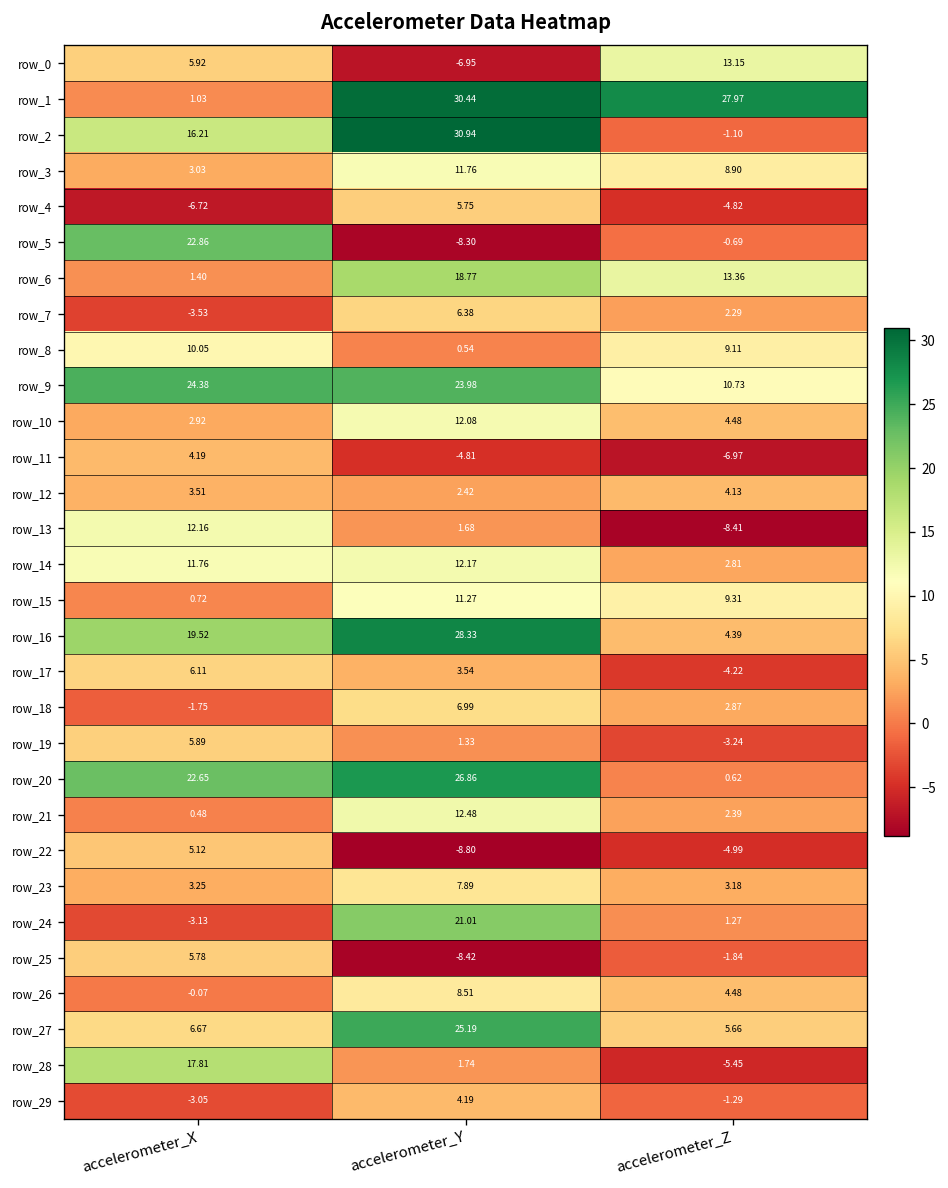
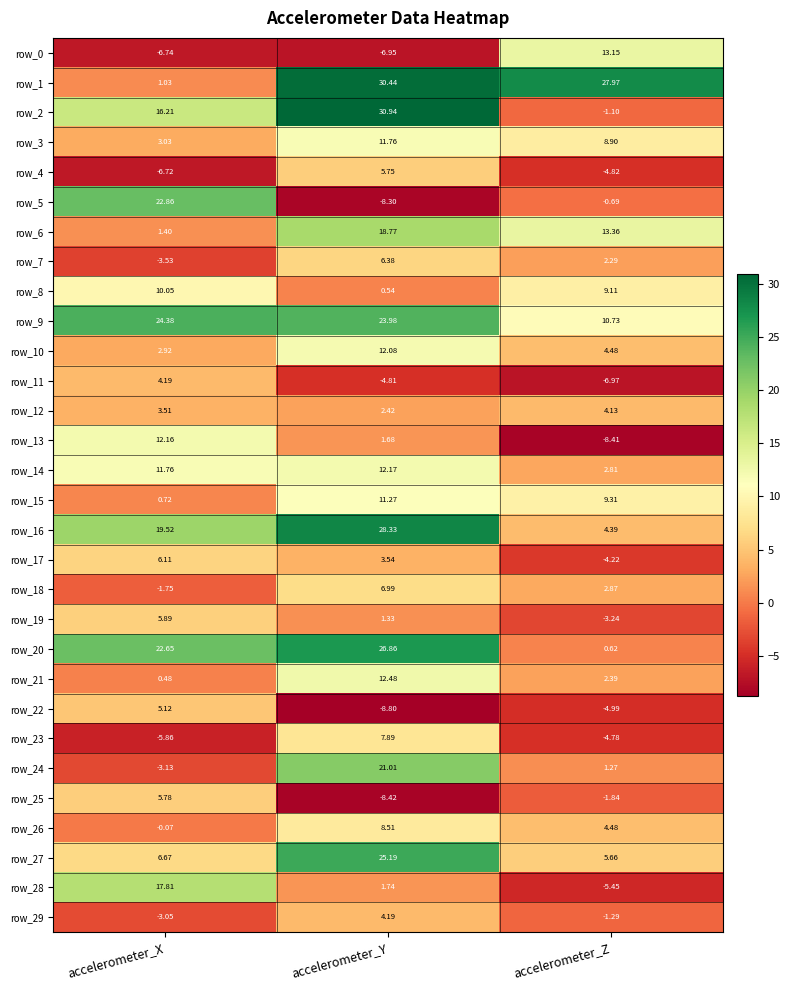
  {
    "row_0": {
-     "accelerometer_X": 5.92,
+     "accelerometer_X": -6.74,
      "accelerometer_Y": -6.95,
      "accelerometer_Z": 13.15
    },
    "row_1": {
      "accelerometer_X": 1.03,
      "accelerometer_Y": 30.44,
      "accelerometer_Z": 27.97
    },
    "row_2": {
      "accelerometer_X": 16.21,
      "accelerometer_Y": 30.94,
      "accelerometer_Z": -1.10
    },
    "row_3": {
      "accelerometer_X": 3.03,
      "accelerometer_Y": 11.76,
      "accelerometer_Z": 8.90
    },
    "row_4": {
      "accelerometer_X": -6.72,
      "accelerometer_Y": 5.75,
      "accelerometer_Z": -4.82
    },
    "row_5": {
      "accelerometer_X": 22.86,
      "accelerometer_Y": -8.30,
      "accelerometer_Z": -0.69
    },
    "row_6": {
      "accelerometer_X": 1.40,
      "accelerometer_Y": 18.77,
      "accelerometer_Z": 13.36
    },
    "row_7": {
      "accelerometer_X": -3.53,
      "accelerometer_Y": 6.38,
      "accelerometer_Z": 2.29
    },
    "row_8": {
      "accelerometer_X": 10.05,
      "accelerometer_Y": 0.54,
      "accelerometer_Z": 9.11
    },
    "row_9": {
      "accelerometer_X": 24.38,
      "accelerometer_Y": 23.98,
      "accelerometer_Z": 10.73
    },
    "row_10": {
      "accelerometer_X": 2.92,
      "accelerometer_Y": 12.08,
      "accelerometer_Z": 4.48
    },
    "row_11": {
      "accelerometer_X": 4.19,
      "accelerometer_Y": -4.81,
      "accelerometer_Z": -6.97
    },
    "row_12": {
      "accelerometer_X": 3.51,
      "accelerometer_Y": 2.42,
      "accelerometer_Z": 4.13
    },
    "row_13": {
      "accelerometer_X": 12.16,
      "accelerometer_Y": 1.68,
      "accelerometer_Z": -8.41
    },
    "row_14": {
      "accelerometer_X": 11.76,
      "accelerometer_Y": 12.17,
      "accelerometer_Z": 2.81
    },
    "row_15": {
      "accelerometer_X": 0.72,
      "accelerometer_Y": 11.27,
      "accelerometer_Z": 9.31
    },
    "row_16": {
      "accelerometer_X": 19.52,
      "accelerometer_Y": 28.33,
      "accelerometer_Z": 4.39
    },
    "row_17": {
      "accelerometer_X": 6.11,
      "accelerometer_Y": 3.54,
      "accelerometer_Z": -4.22
    },
    "row_18": {
      "accelerometer_X": -1.75,
      "accelerometer_Y": 6.99,
      "accelerometer_Z": 2.87
    },
    "row_19": {
      "accelerometer_X": 5.89,
      "accelerometer_Y": 1.33,
      "accelerometer_Z": -3.24
    },
    "row_20": {
      "accelerometer_X": 22.65,
      "accelerometer_Y": 26.86,
      "accelerometer_Z": 0.62
    },
    "row_21": {
      "accelerometer_X": 0.48,
      "accelerometer_Y": 12.48,
      "accelerometer_Z": 2.39
    },
    "row_22": {
      "accelerometer_X": 5.12,
      "accelerometer_Y": -8.80,
      "accelerometer_Z": -4.99
    },
    "row_23": {
-     "accelerometer_X": 3.25,
+     "accelerometer_X": -5.86,
      "accelerometer_Y": 7.89,
-     "accelerometer_Z": 3.18
+     "accelerometer_Z": -4.78
    },
    "row_24": {
      "accelerometer_X": -3.13,
      "accelerometer_Y": 21.01,
      "accelerometer_Z": 1.27
    },
    "row_25": {
      "accelerometer_X": 5.78,
      "accelerometer_Y": -8.42,
      "accelerometer_Z": -1.84
    },
    "row_26": {
      "accelerometer_X": -0.07,
      "accelerometer_Y": 8.51,
      "accelerometer_Z": 4.48
    },
    "row_27": {
      "accelerometer_X": 6.67,
      "accelerometer_Y": 25.19,
      "accelerometer_Z": 5.66
    },
    "row_28": {
      "accelerometer_X": 17.81,
      "accelerometer_Y": 1.74,
      "accelerometer_Z": -5.45
    },
    "row_29": {
      "accelerometer_X": -3.05,
      "accelerometer_Y": 4.19,
      "accelerometer_Z": -1.29
    }
  }
